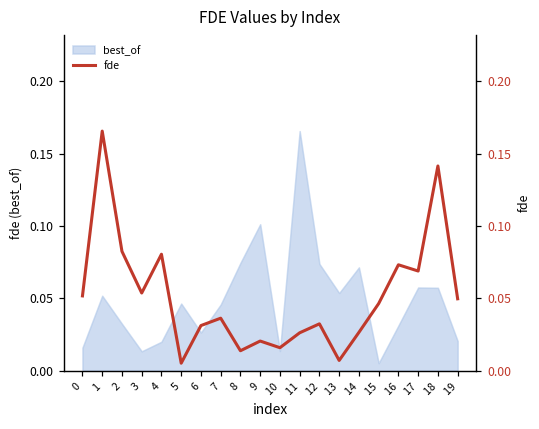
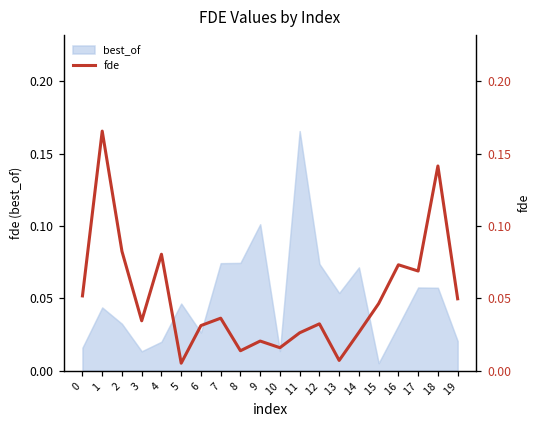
  {
    "best_of": {
      "0": 0.016,
-     "1": 0.052,
+     "1": 0.044,
      "2": 0.032,
      "3": 0.013,
      "4": 0.020,
      "5": 0.046,
      "6": 0.026,
-     "7": 0.046,
+     "7": 0.074,
      "8": 0.074,
      "9": 0.101,
      "10": 0.014,
      "11": 0.166,
      "12": 0.074,
      "13": 0.054,
      "14": 0.071,
      "15": 0.005,
      "16": 0.031,
      "17": 0.057,
      "18": 0.057,
      "19": 0.020
    },
    "fde": {
      "0": 0.052,
      "1": 0.166,
      "2": 0.082,
-     "3": 0.054,
+     "3": 0.034,
      "4": 0.080,
      "5": 0.005,
      "6": 0.031,
      "7": 0.036,
      "8": 0.014,
      "9": 0.020,
      "10": 0.016,
      "11": 0.026,
      "12": 0.032,
      "13": 0.007,
      "14": 0.026,
      "15": 0.046,
      "16": 0.073,
      "17": 0.069,
      "18": 0.141,
      "19": 0.050
    }
  }
